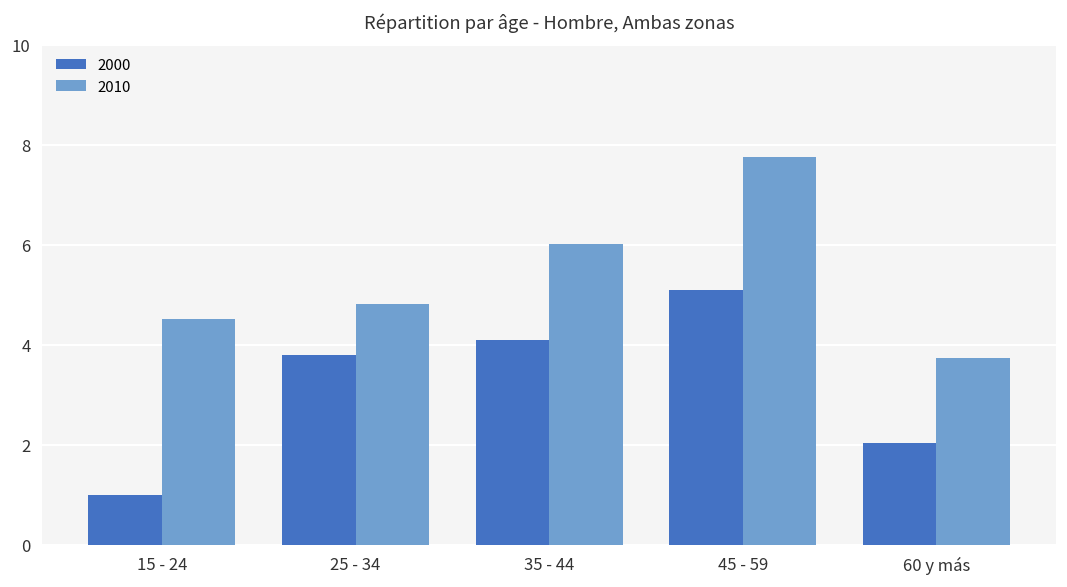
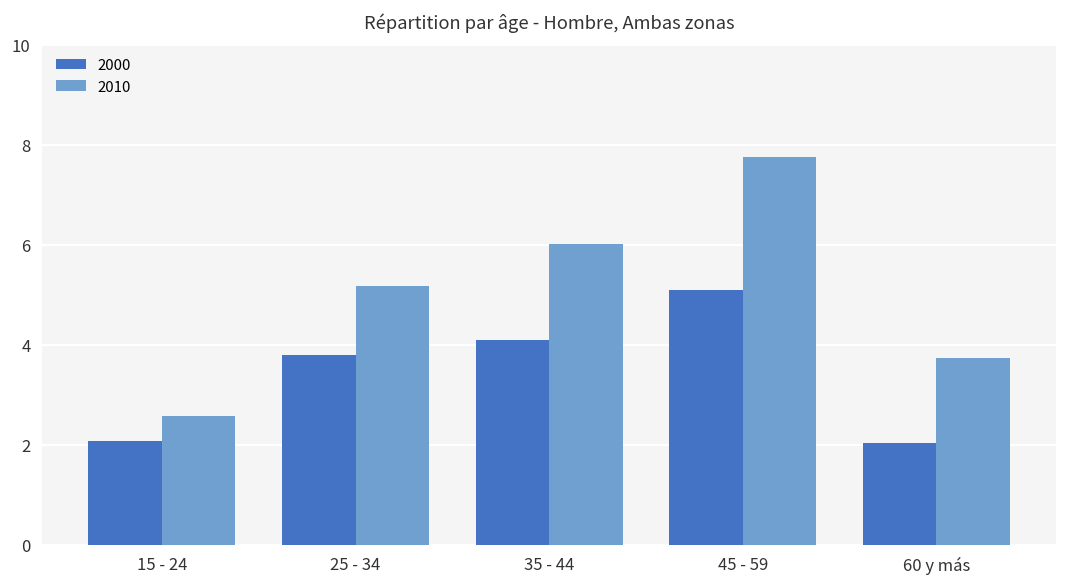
  {
    "2000": {
-     "15 - 24": 1.0,
+     "15 - 24": 2.1,
      "25 - 34": 3.8,
      "35 - 44": 4.1,
      "45 - 59": 5.1,
      "60 y más": 2.0
    },
    "2010": {
-     "15 - 24": 4.5,
-     "25 - 34": 4.8,
+     "15 - 24": 2.6,
+     "25 - 34": 5.2,
      "35 - 44": 6.0,
      "45 - 59": 7.8,
      "60 y más": 3.7
    }
  }
